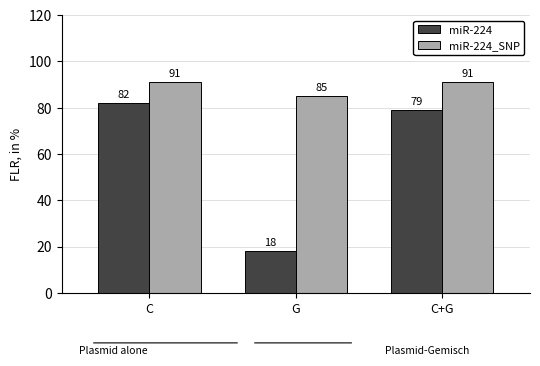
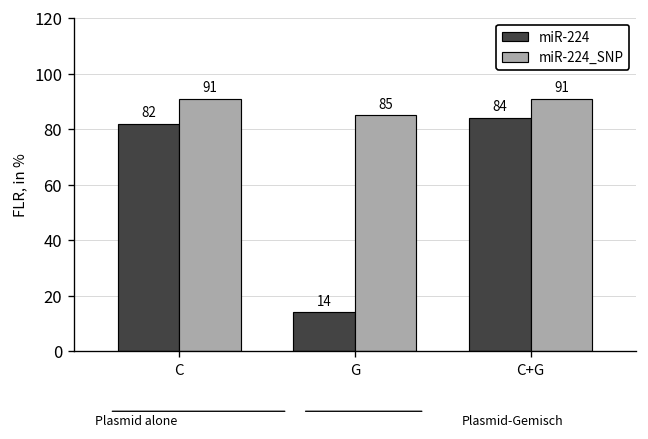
  {
    "miR-224": {
      "C": 82,
-     "G": 18,
-     "C+G": 79
+     "G": 14,
+     "C+G": 84
    },
    "miR-224_SNP": {
      "C": 91,
      "G": 85,
      "C+G": 91
    }
  }
